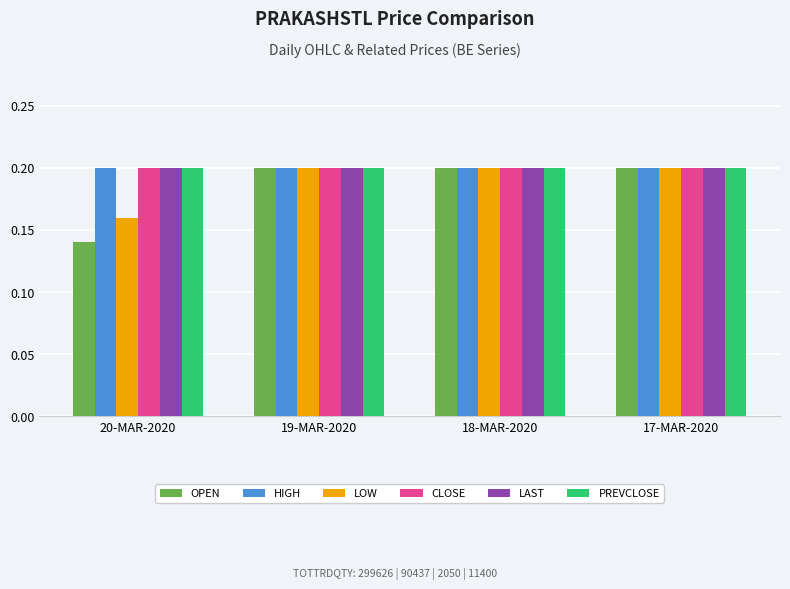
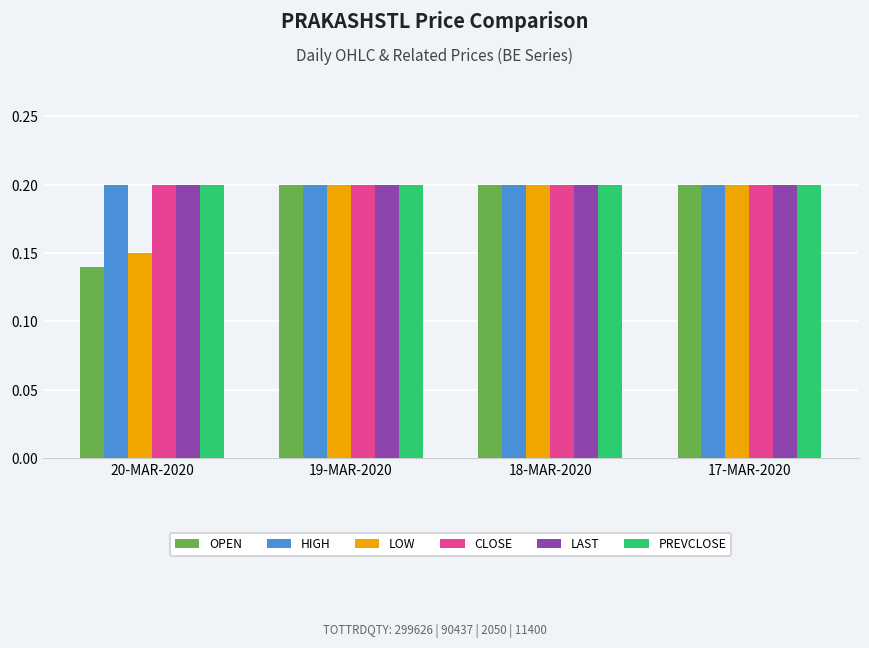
  {
    "OPEN": {
      "20-MAR-2020": 0.14,
      "19-MAR-2020": 0.20,
      "18-MAR-2020": 0.20,
      "17-MAR-2020": 0.20
    },
    "HIGH": {
      "20-MAR-2020": 0.20,
      "19-MAR-2020": 0.20,
      "18-MAR-2020": 0.20,
      "17-MAR-2020": 0.20
    },
    "LOW": {
-     "20-MAR-2020": 0.16,
+     "20-MAR-2020": 0.15,
      "19-MAR-2020": 0.20,
      "18-MAR-2020": 0.20,
      "17-MAR-2020": 0.20
    },
    "CLOSE": {
      "20-MAR-2020": 0.20,
      "19-MAR-2020": 0.20,
      "18-MAR-2020": 0.20,
      "17-MAR-2020": 0.20
    },
    "LAST": {
      "20-MAR-2020": 0.20,
      "19-MAR-2020": 0.20,
      "18-MAR-2020": 0.20,
      "17-MAR-2020": 0.20
    },
    "PREVCLOSE": {
      "20-MAR-2020": 0.20,
      "19-MAR-2020": 0.20,
      "18-MAR-2020": 0.20,
      "17-MAR-2020": 0.20
    }
  }
